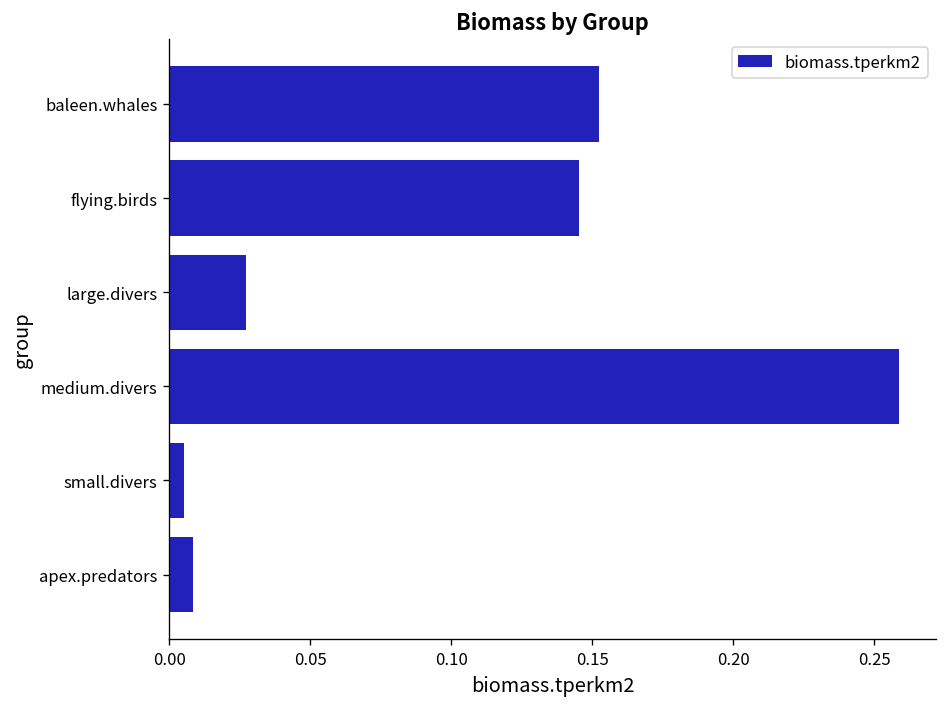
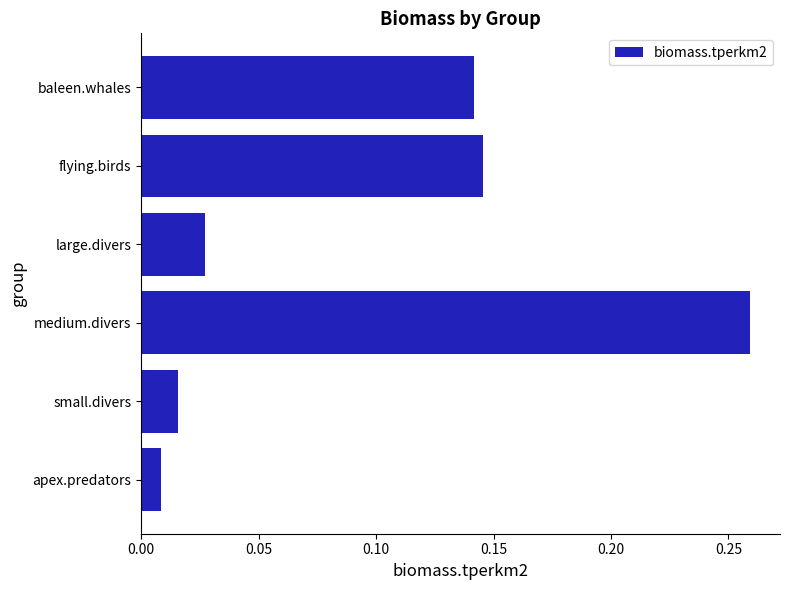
  {
-   "baleen.whales": 0.152,
+   "baleen.whales": 0.142,
    "flying.birds": 0.145,
    "large.divers": 0.027,
    "medium.divers": 0.259,
-   "small.divers": 0.005,
+   "small.divers": 0.016,
    "apex.predators": 0.008
  }
